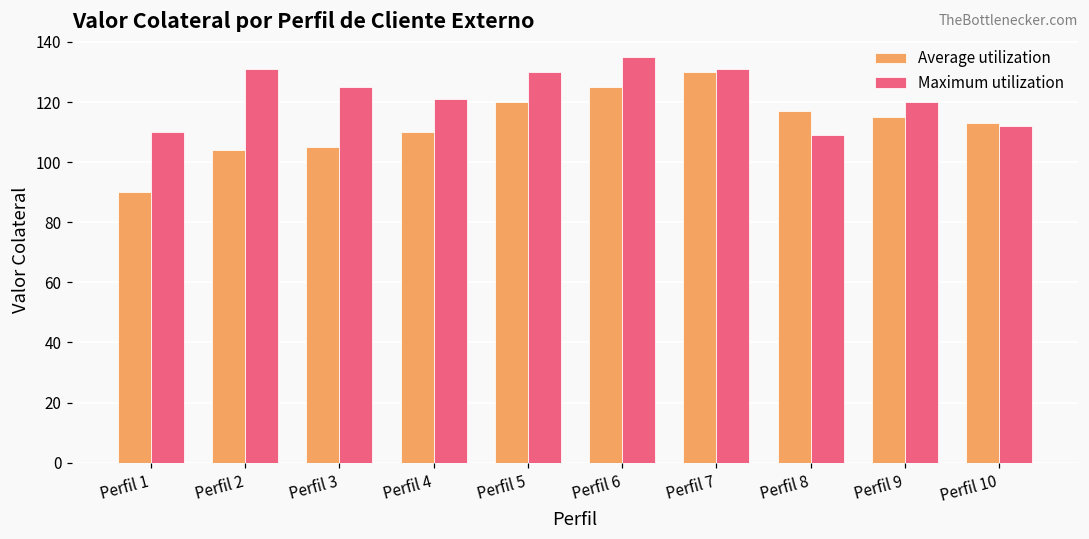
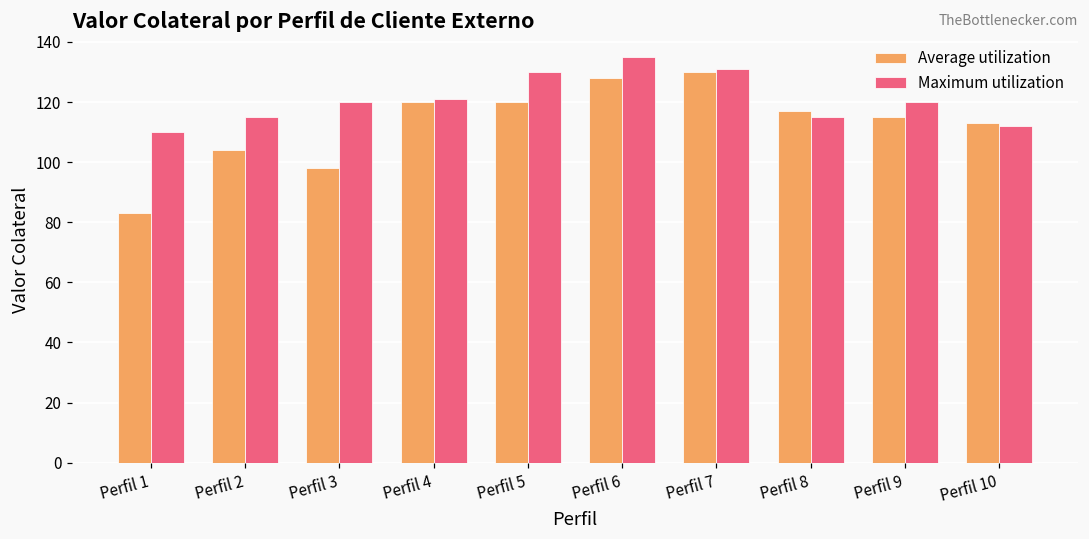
  {
    "Average utilization": {
-     "Perfil 1": 90,
+     "Perfil 1": 83,
      "Perfil 2": 104,
-     "Perfil 3": 105,
-     "Perfil 4": 110,
+     "Perfil 3": 98,
+     "Perfil 4": 120,
      "Perfil 5": 120,
-     "Perfil 6": 125,
+     "Perfil 6": 128,
      "Perfil 7": 130,
      "Perfil 8": 117,
      "Perfil 9": 115,
      "Perfil 10": 113
    },
    "Maximum utilization": {
      "Perfil 1": 110,
-     "Perfil 2": 131,
-     "Perfil 3": 125,
+     "Perfil 2": 115,
+     "Perfil 3": 120,
      "Perfil 4": 121,
      "Perfil 5": 130,
      "Perfil 6": 135,
      "Perfil 7": 131,
-     "Perfil 8": 109,
+     "Perfil 8": 115,
      "Perfil 9": 120,
      "Perfil 10": 112
    }
  }
